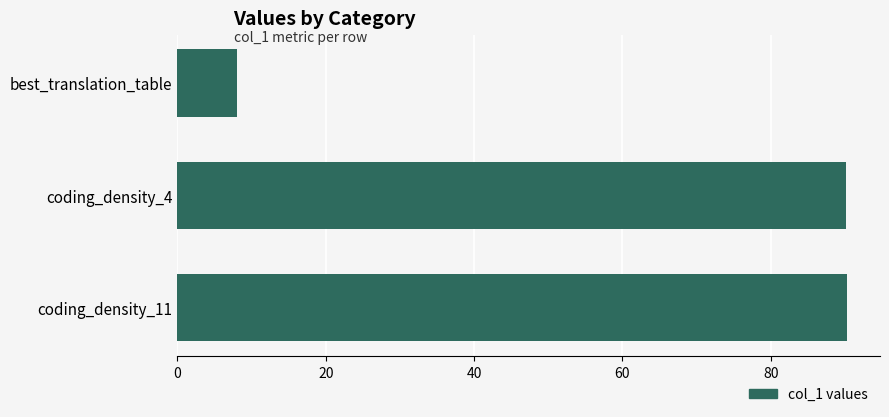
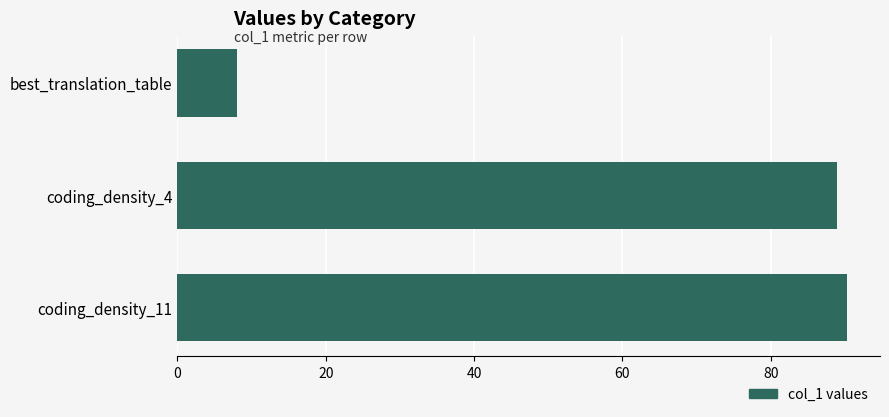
  {
    "best_translation_table": 8,
-   "coding_density_4": 90,
+   "coding_density_4": 89,
    "coding_density_11": 90
  }
